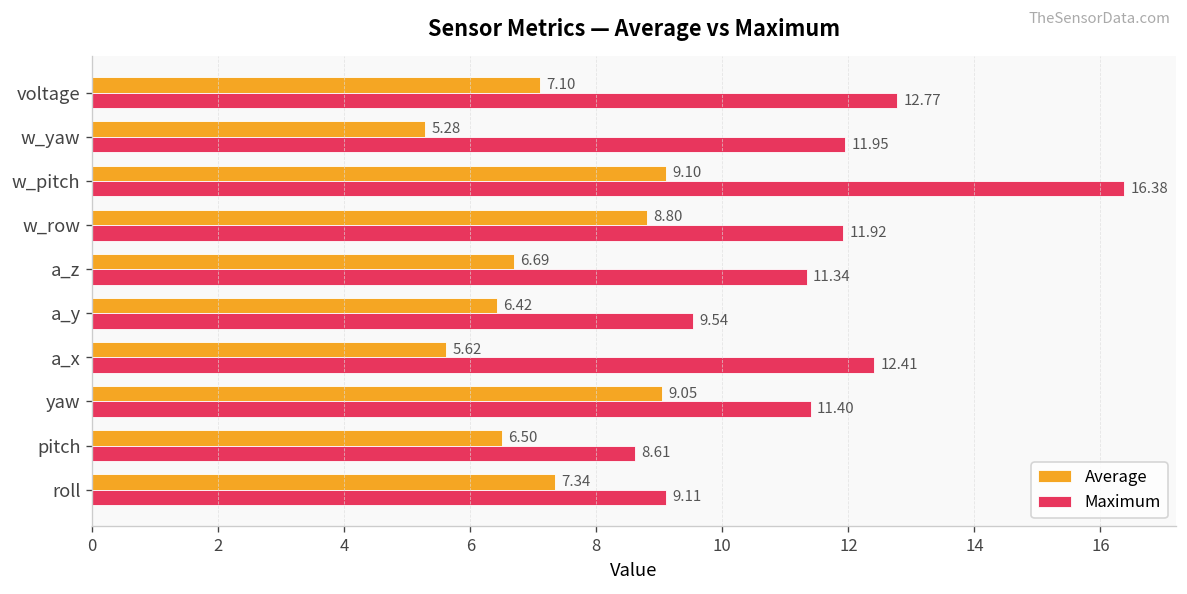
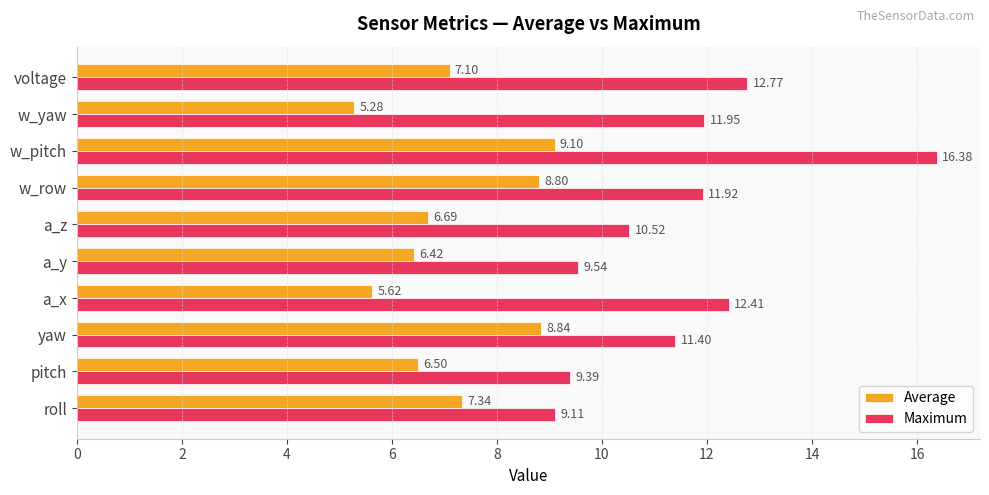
  {
    "Average": {
      "voltage": 7.10,
      "w_yaw": 5.28,
      "w_pitch": 9.10,
      "w_row": 8.80,
      "a_z": 6.69,
      "a_y": 6.42,
      "a_x": 5.62,
-     "yaw": 9.05,
+     "yaw": 8.84,
      "pitch": 6.50,
      "roll": 7.34
    },
    "Maximum": {
      "voltage": 12.77,
      "w_yaw": 11.95,
      "w_pitch": 16.38,
      "w_row": 11.92,
-     "a_z": 11.34,
+     "a_z": 10.52,
      "a_y": 9.54,
      "a_x": 12.41,
      "yaw": 11.40,
-     "pitch": 8.61,
+     "pitch": 9.39,
      "roll": 9.11
    }
  }
